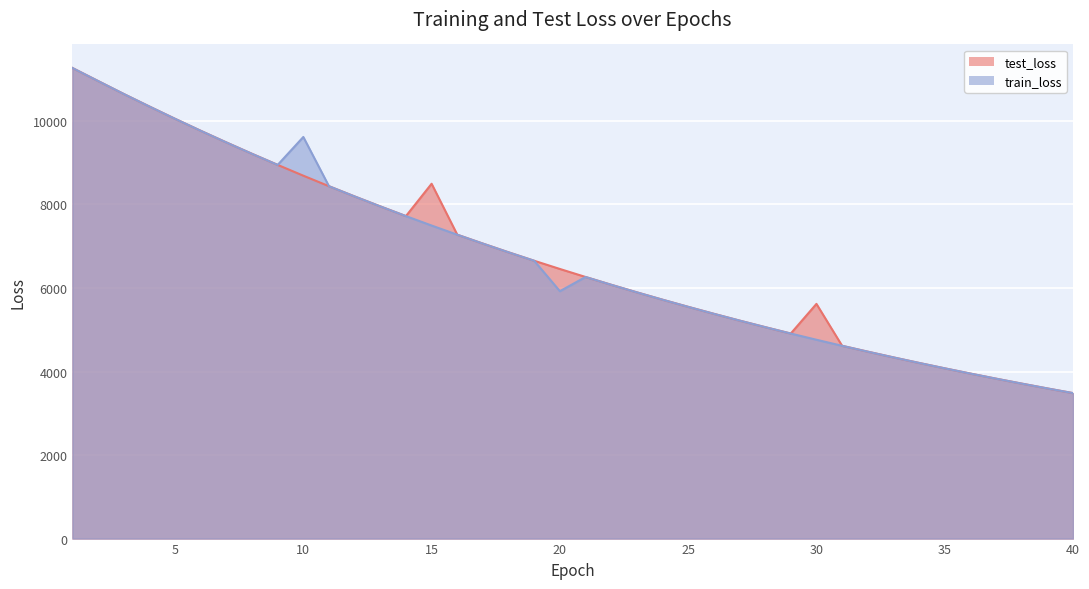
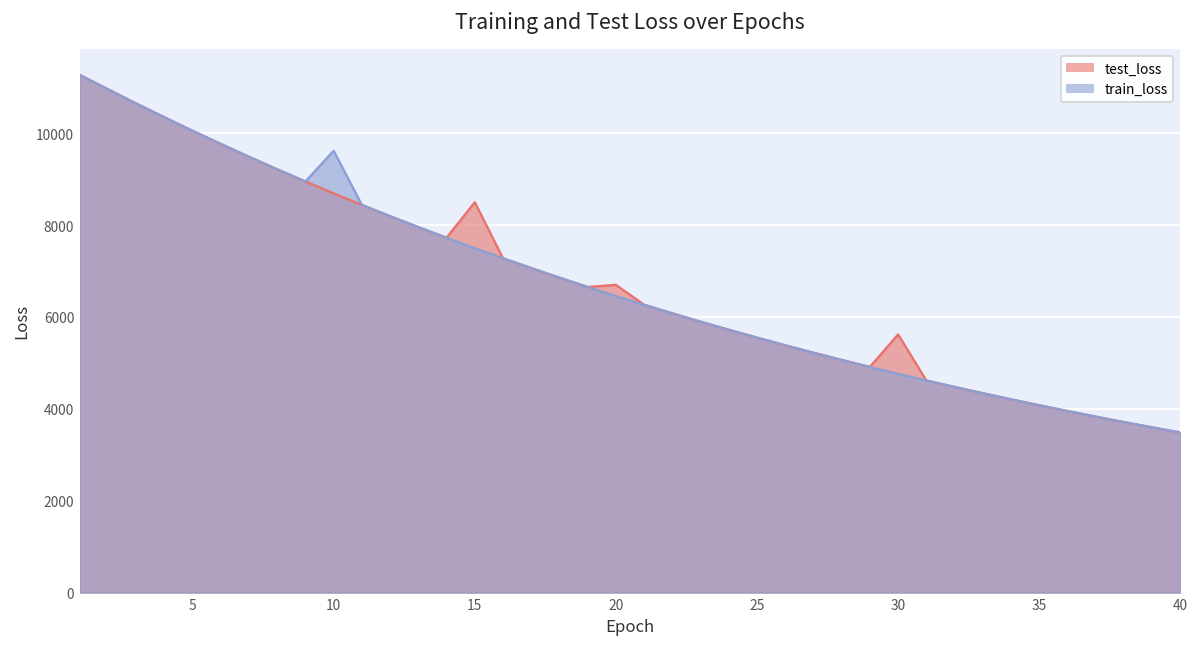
  {
    "test_loss": {
      "10": 8700,
      "15": 8500,
-     "20": 6500,
+     "20": 6700,
      "30": 5600
    },
    "train_loss": {
      "10": 9600,
      "15": 7500,
-     "20": 5900,
+     "20": 6500,
      "30": 4800
    }
  }
